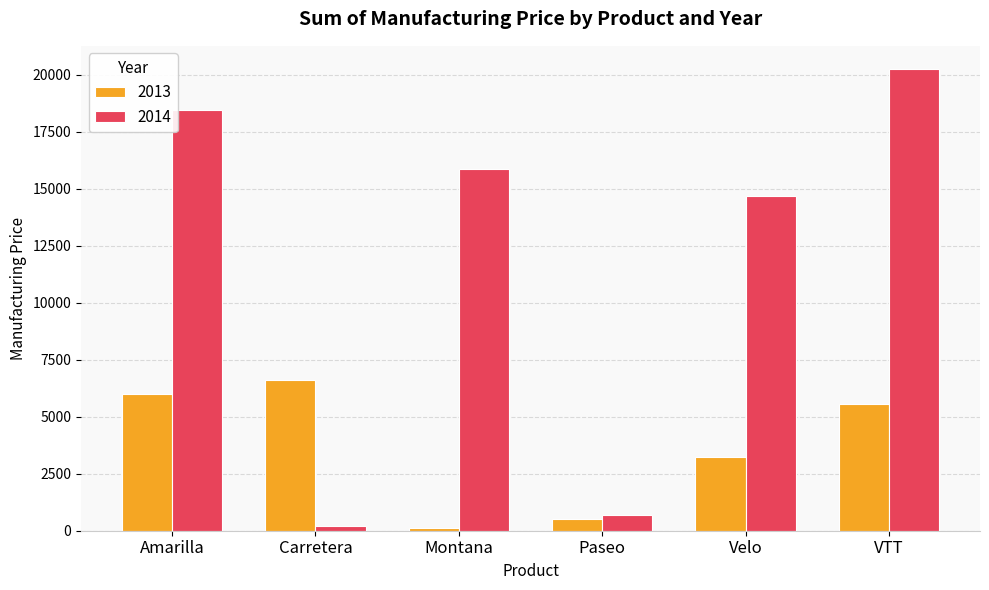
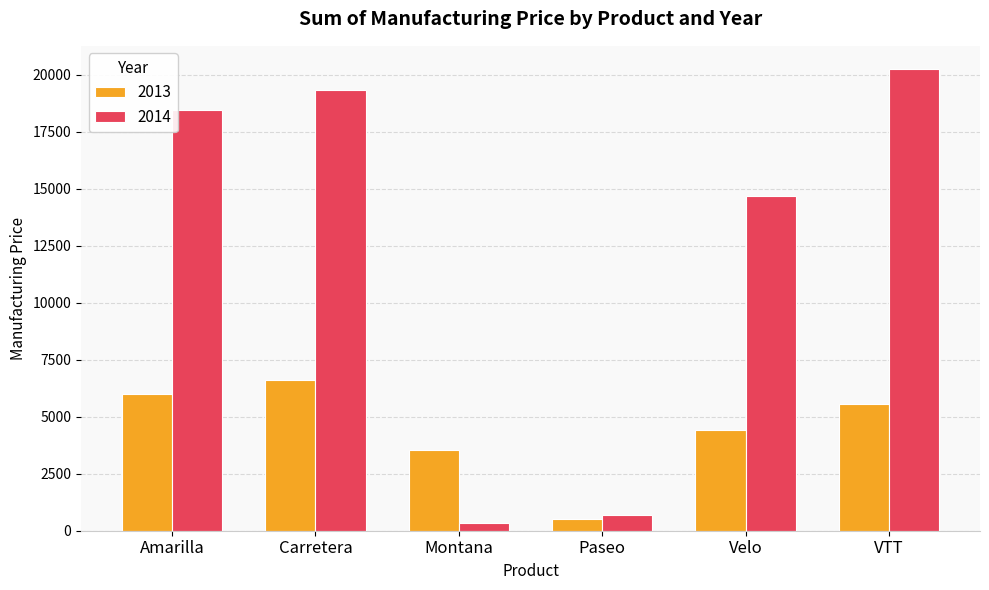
  {
    "2013": {
      "Amarilla": 6000,
      "Carretera": 6600,
-     "Montana": 100,
+     "Montana": 3600,
      "Paseo": 500,
-     "Velo": 3200,
+     "Velo": 4400,
      "VTT": 5500
    },
    "2014": {
      "Amarilla": 18500,
-     "Carretera": 200,
-     "Montana": 15900,
+     "Carretera": 19300,
+     "Montana": 400,
      "Paseo": 700,
      "Velo": 14700,
      "VTT": 20300
    }
  }
